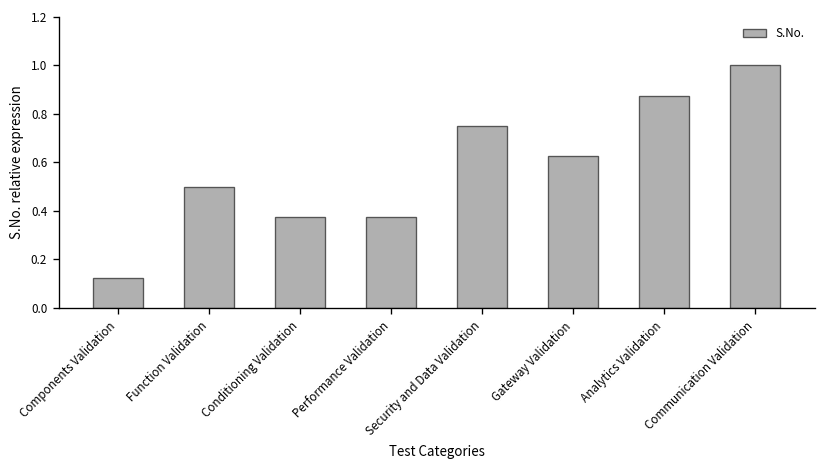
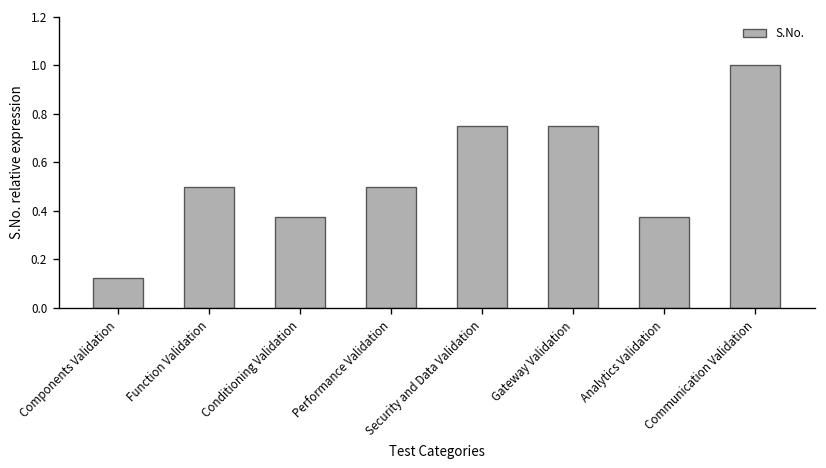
  {
    "Components Validation": 0.13,
    "Function Validation": 0.50,
    "Conditioning Validation": 0.38,
-   "Performance Validation": 0.38,
+   "Performance Validation": 0.50,
    "Security and Data Validation": 0.75,
-   "Gateway Validation": 0.63,
-   "Analytics Validation": 0.88,
+   "Gateway Validation": 0.75,
+   "Analytics Validation": 0.38,
    "Communication Validation": 1.00
  }
